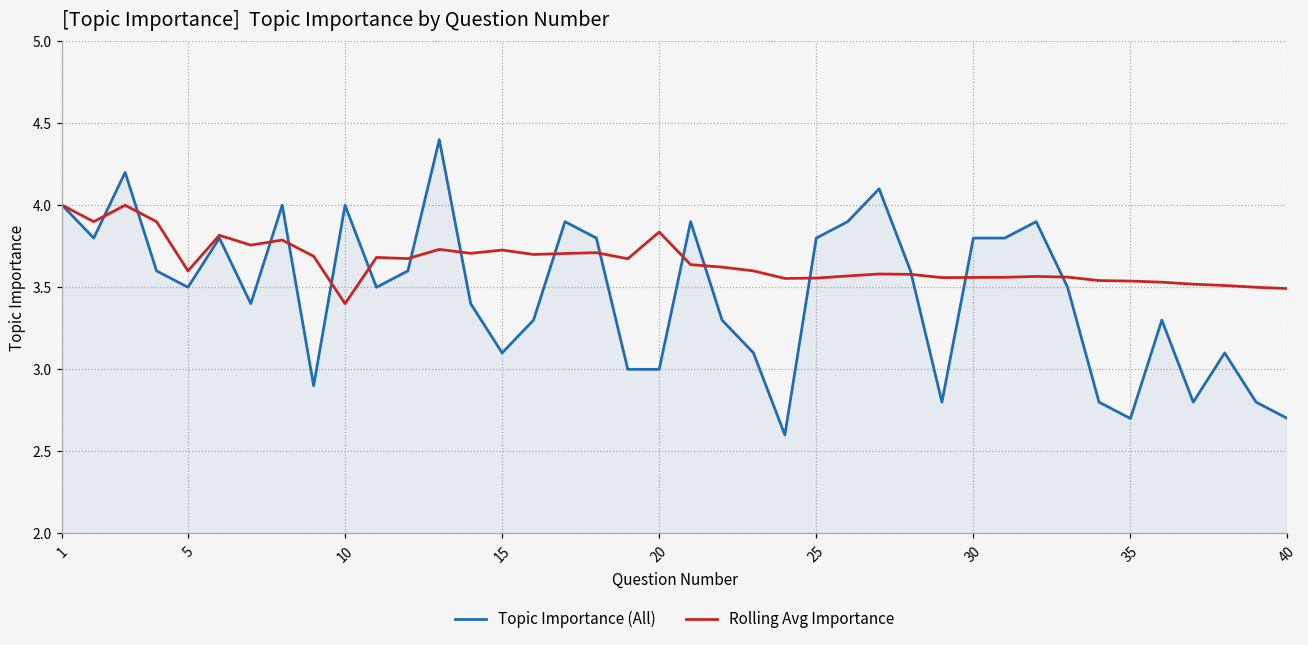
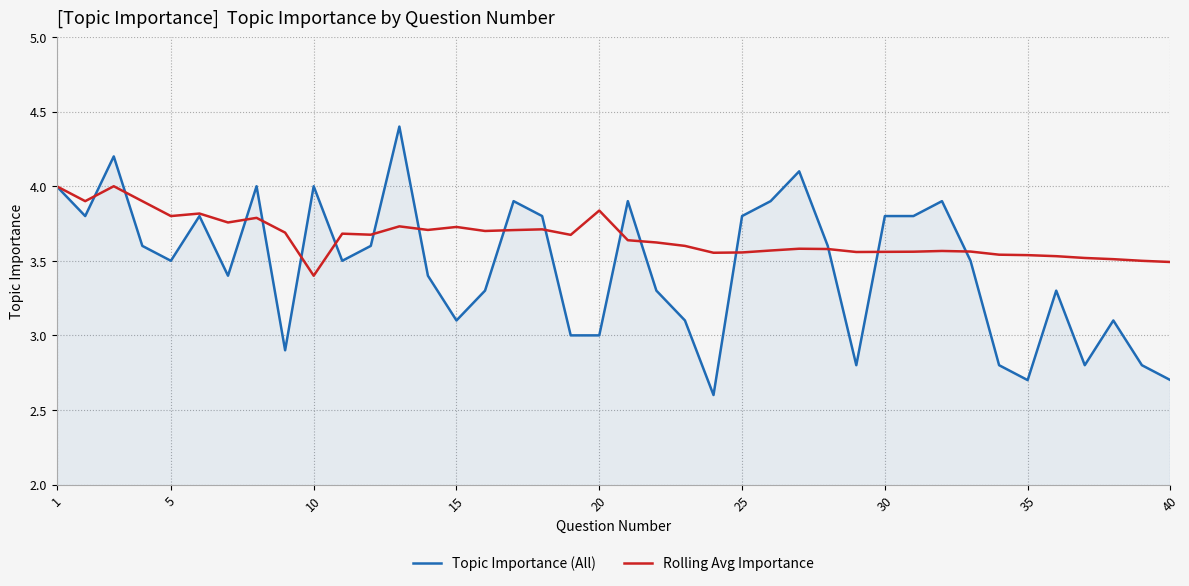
  {
    "Topic Importance (All)": {
      "5": 3.5,
      "10": 4.0,
      "15": 3.1,
      "20": 3.0,
      "25": 3.8,
      "30": 3.8,
      "35": 2.7,
      "40": 2.7
    },
    "Rolling Avg Importance": {
-     "5": 3.6,
+     "5": 3.8,
      "10": 3.4,
      "15": 3.73,
      "20": 3.84,
      "25": 3.56,
      "30": 3.56,
      "35": 3.54,
      "40": 3.5
    }
  }
